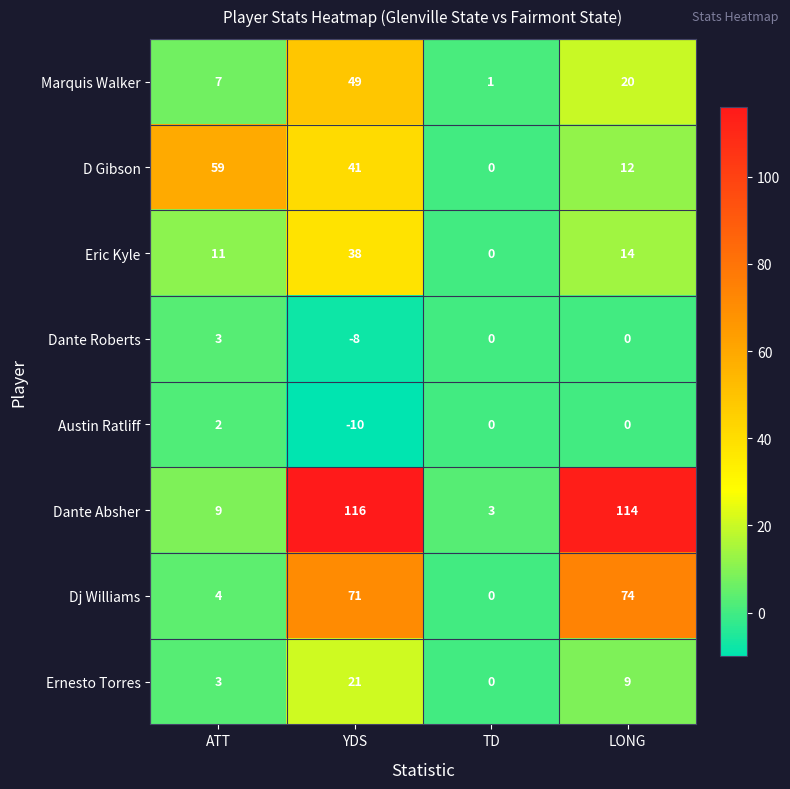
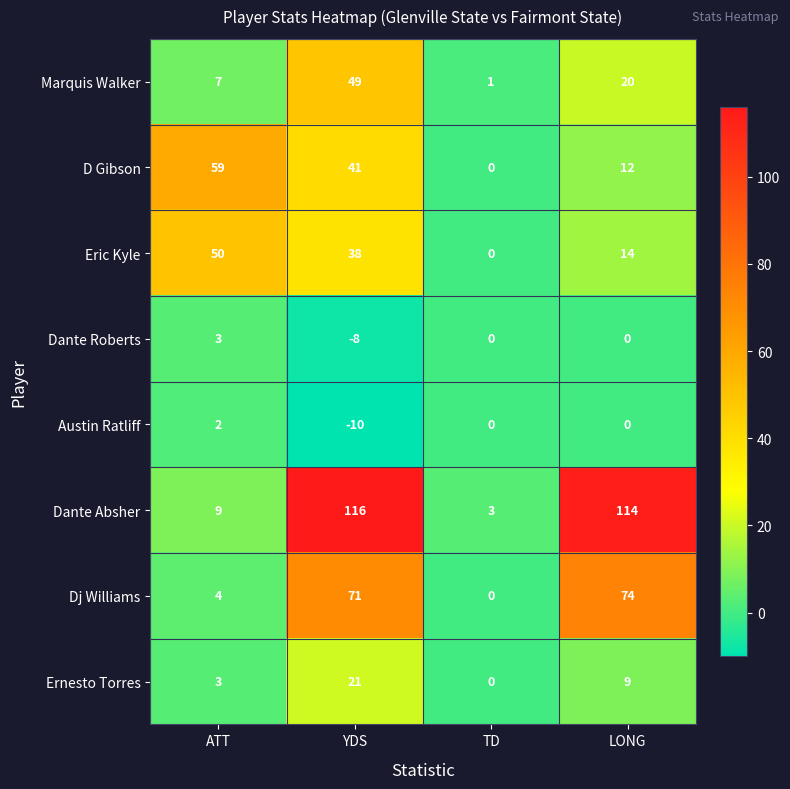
  {
    "Marquis Walker": {
      "ATT": 7,
      "YDS": 49,
      "TD": 1,
      "LONG": 20
    },
    "D Gibson": {
      "ATT": 59,
      "YDS": 41,
      "TD": 0,
      "LONG": 12
    },
    "Eric Kyle": {
-     "ATT": 11,
+     "ATT": 50,
      "YDS": 38,
      "TD": 0,
      "LONG": 14
    },
    "Dante Roberts": {
      "ATT": 3,
      "YDS": -8,
      "TD": 0,
      "LONG": 0
    },
    "Austin Ratliff": {
      "ATT": 2,
      "YDS": -10,
      "TD": 0,
      "LONG": 0
    },
    "Dante Absher": {
      "ATT": 9,
      "YDS": 116,
      "TD": 3,
      "LONG": 114
    },
    "Dj Williams": {
      "ATT": 4,
      "YDS": 71,
      "TD": 0,
      "LONG": 74
    },
    "Ernesto Torres": {
      "ATT": 3,
      "YDS": 21,
      "TD": 0,
      "LONG": 9
    }
  }
